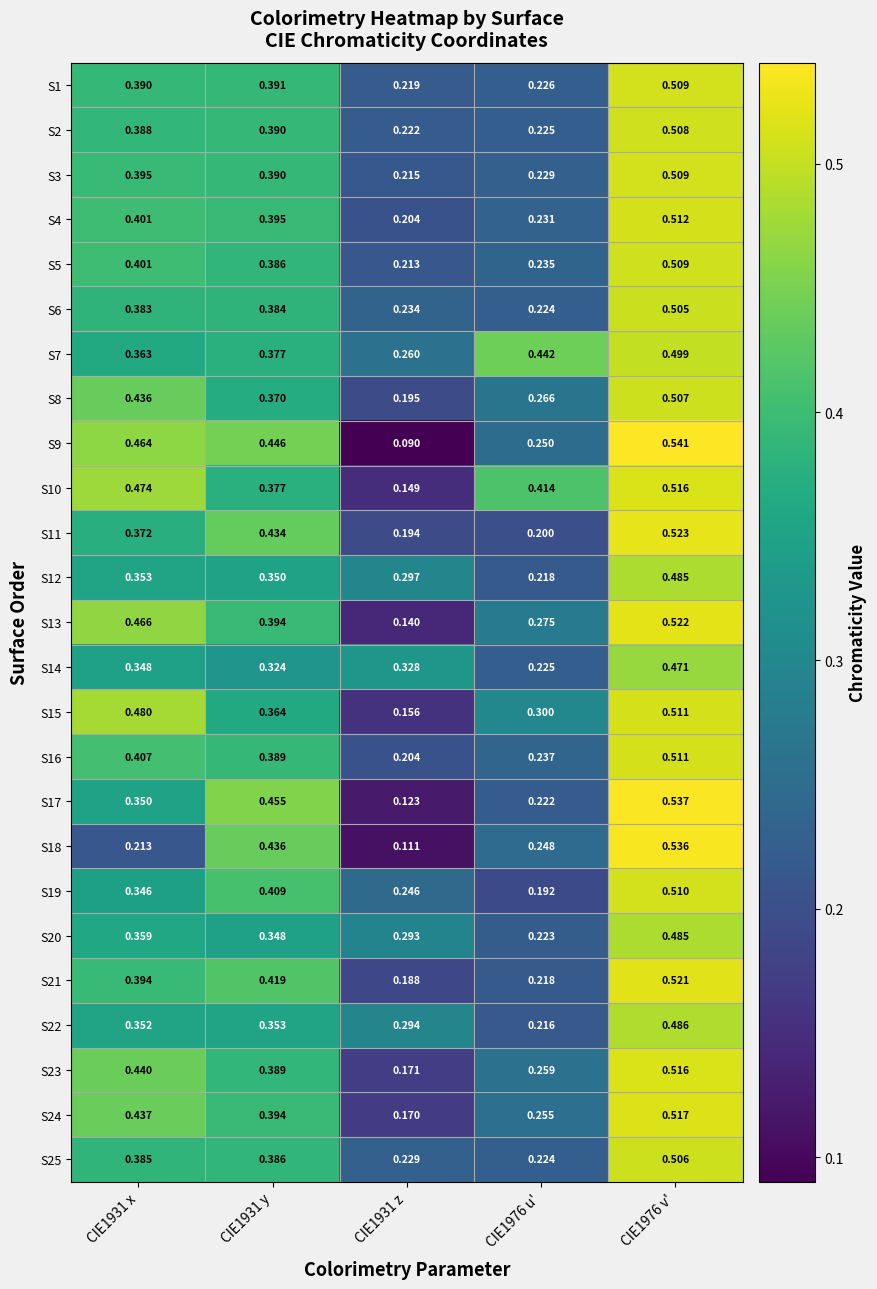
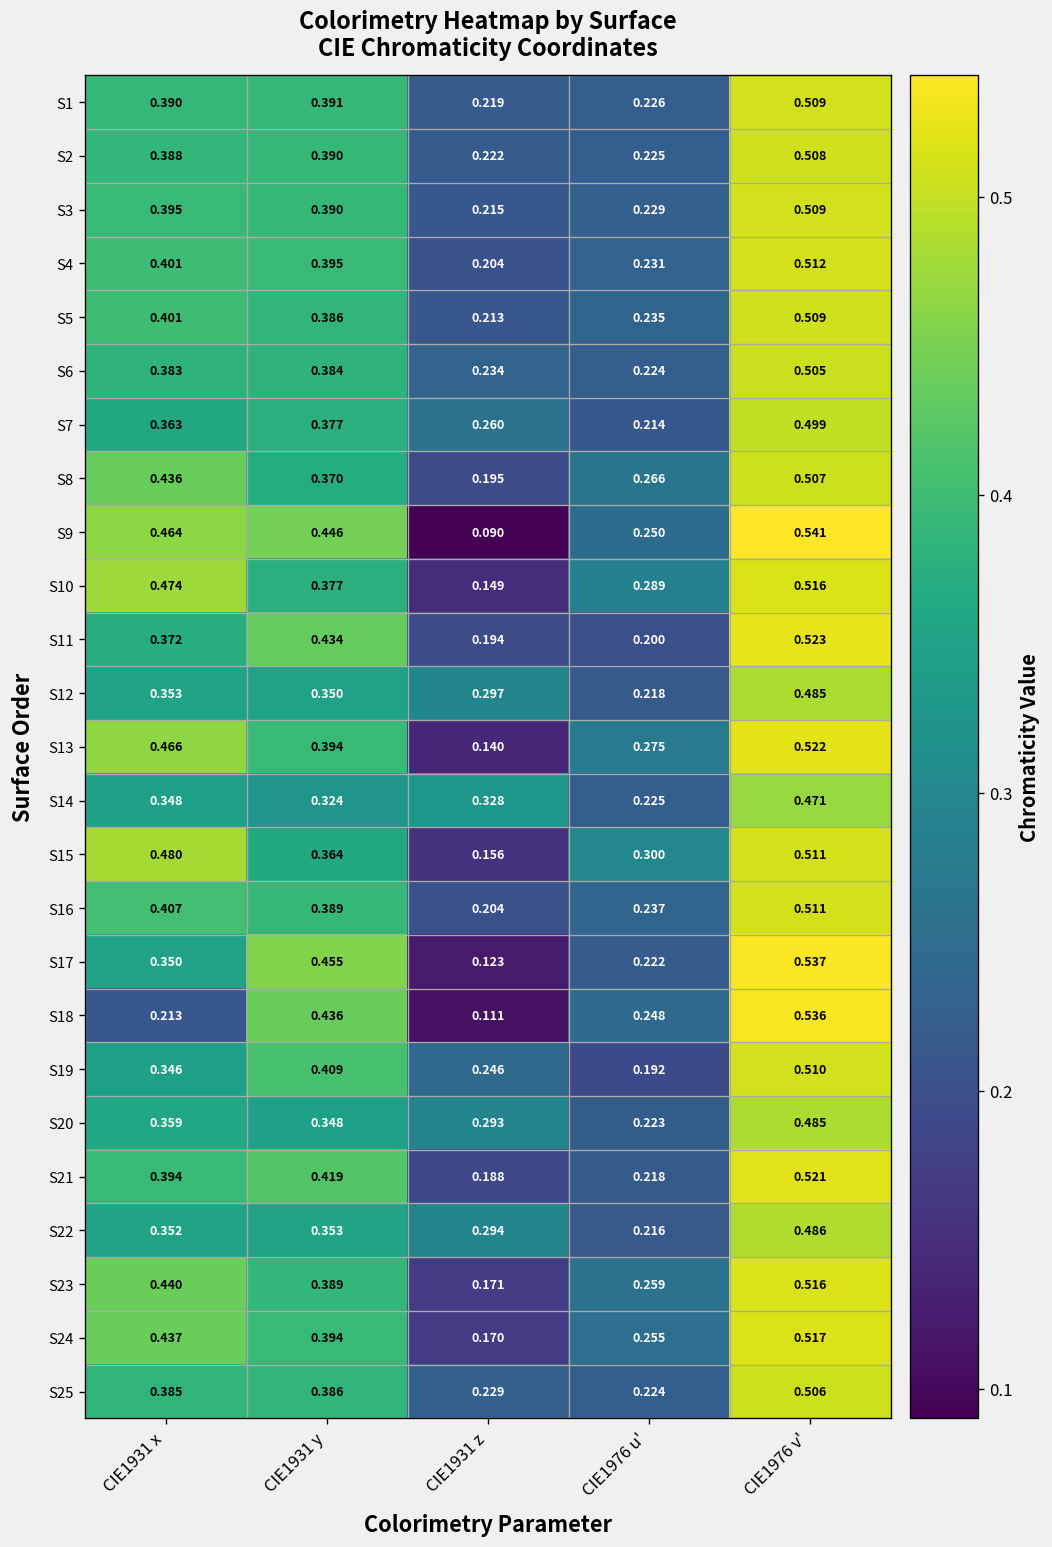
  {
    "S1": {
      "CIE1931 x": 0.390,
      "CIE1931 y": 0.391,
      "CIE1931 z": 0.219,
      "CIE1976 u'": 0.226,
      "CIE1976 v'": 0.509
    },
    "S2": {
      "CIE1931 x": 0.388,
      "CIE1931 y": 0.390,
      "CIE1931 z": 0.222,
      "CIE1976 u'": 0.225,
      "CIE1976 v'": 0.508
    },
    "S3": {
      "CIE1931 x": 0.395,
      "CIE1931 y": 0.390,
      "CIE1931 z": 0.215,
      "CIE1976 u'": 0.229,
      "CIE1976 v'": 0.509
    },
    "S4": {
      "CIE1931 x": 0.401,
      "CIE1931 y": 0.395,
      "CIE1931 z": 0.204,
      "CIE1976 u'": 0.231,
      "CIE1976 v'": 0.512
    },
    "S5": {
      "CIE1931 x": 0.401,
      "CIE1931 y": 0.386,
      "CIE1931 z": 0.213,
      "CIE1976 u'": 0.235,
      "CIE1976 v'": 0.509
    },
    "S6": {
      "CIE1931 x": 0.383,
      "CIE1931 y": 0.384,
      "CIE1931 z": 0.234,
      "CIE1976 u'": 0.224,
      "CIE1976 v'": 0.505
    },
    "S7": {
      "CIE1931 x": 0.363,
      "CIE1931 y": 0.377,
      "CIE1931 z": 0.260,
-     "CIE1976 u'": 0.442,
+     "CIE1976 u'": 0.214,
      "CIE1976 v'": 0.499
    },
    "S8": {
      "CIE1931 x": 0.436,
      "CIE1931 y": 0.370,
      "CIE1931 z": 0.195,
      "CIE1976 u'": 0.266,
      "CIE1976 v'": 0.507
    },
    "S9": {
      "CIE1931 x": 0.464,
      "CIE1931 y": 0.446,
      "CIE1931 z": 0.090,
      "CIE1976 u'": 0.250,
      "CIE1976 v'": 0.541
    },
    "S10": {
      "CIE1931 x": 0.474,
      "CIE1931 y": 0.377,
      "CIE1931 z": 0.149,
-     "CIE1976 u'": 0.414,
+     "CIE1976 u'": 0.289,
      "CIE1976 v'": 0.516
    },
    "S11": {
      "CIE1931 x": 0.372,
      "CIE1931 y": 0.434,
      "CIE1931 z": 0.194,
      "CIE1976 u'": 0.200,
      "CIE1976 v'": 0.523
    },
    "S12": {
      "CIE1931 x": 0.353,
      "CIE1931 y": 0.350,
      "CIE1931 z": 0.297,
      "CIE1976 u'": 0.218,
      "CIE1976 v'": 0.485
    },
    "S13": {
      "CIE1931 x": 0.466,
      "CIE1931 y": 0.394,
      "CIE1931 z": 0.140,
      "CIE1976 u'": 0.275,
      "CIE1976 v'": 0.522
    },
    "S14": {
      "CIE1931 x": 0.348,
      "CIE1931 y": 0.324,
      "CIE1931 z": 0.328,
      "CIE1976 u'": 0.225,
      "CIE1976 v'": 0.471
    },
    "S15": {
      "CIE1931 x": 0.480,
      "CIE1931 y": 0.364,
      "CIE1931 z": 0.156,
      "CIE1976 u'": 0.300,
      "CIE1976 v'": 0.511
    },
    "S16": {
      "CIE1931 x": 0.407,
      "CIE1931 y": 0.389,
      "CIE1931 z": 0.204,
      "CIE1976 u'": 0.237,
      "CIE1976 v'": 0.511
    },
    "S17": {
      "CIE1931 x": 0.350,
      "CIE1931 y": 0.455,
      "CIE1931 z": 0.123,
      "CIE1976 u'": 0.222,
      "CIE1976 v'": 0.537
    },
    "S18": {
      "CIE1931 x": 0.213,
      "CIE1931 y": 0.436,
      "CIE1931 z": 0.111,
      "CIE1976 u'": 0.248,
      "CIE1976 v'": 0.536
    },
    "S19": {
      "CIE1931 x": 0.346,
      "CIE1931 y": 0.409,
      "CIE1931 z": 0.246,
      "CIE1976 u'": 0.192,
      "CIE1976 v'": 0.510
    },
    "S20": {
      "CIE1931 x": 0.359,
      "CIE1931 y": 0.348,
      "CIE1931 z": 0.293,
      "CIE1976 u'": 0.223,
      "CIE1976 v'": 0.485
    },
    "S21": {
      "CIE1931 x": 0.394,
      "CIE1931 y": 0.419,
      "CIE1931 z": 0.188,
      "CIE1976 u'": 0.218,
      "CIE1976 v'": 0.521
    },
    "S22": {
      "CIE1931 x": 0.352,
      "CIE1931 y": 0.353,
      "CIE1931 z": 0.294,
      "CIE1976 u'": 0.216,
      "CIE1976 v'": 0.486
    },
    "S23": {
      "CIE1931 x": 0.440,
      "CIE1931 y": 0.389,
      "CIE1931 z": 0.171,
      "CIE1976 u'": 0.259,
      "CIE1976 v'": 0.516
    },
    "S24": {
      "CIE1931 x": 0.437,
      "CIE1931 y": 0.394,
      "CIE1931 z": 0.170,
      "CIE1976 u'": 0.255,
      "CIE1976 v'": 0.517
    },
    "S25": {
      "CIE1931 x": 0.385,
      "CIE1931 y": 0.386,
      "CIE1931 z": 0.229,
      "CIE1976 u'": 0.224,
      "CIE1976 v'": 0.506
    }
  }
